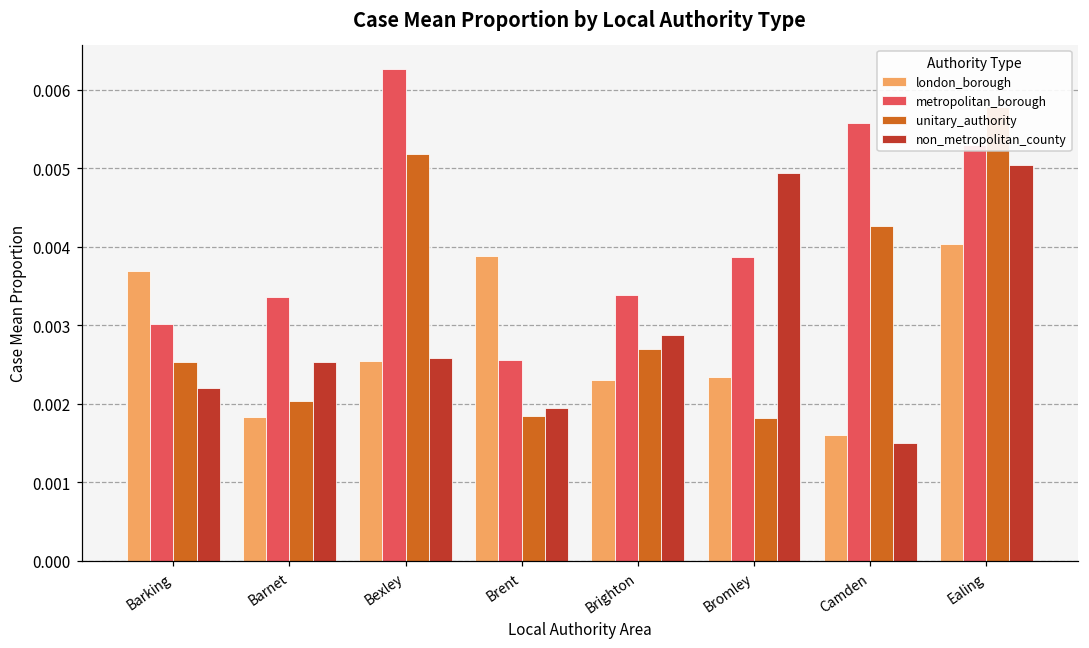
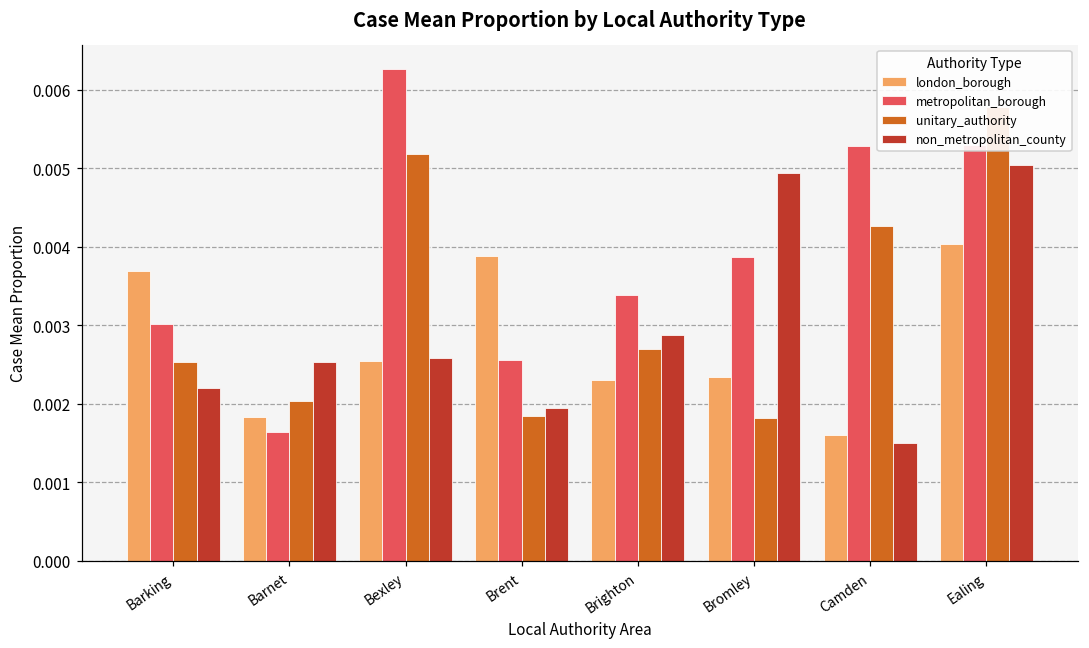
  {
    "london_borough": {
      "Barking": 0.0037,
      "Barnet": 0.0018,
      "Bexley": 0.0025,
      "Brent": 0.0039,
      "Brighton": 0.0023,
      "Bromley": 0.0023,
      "Camden": 0.0016,
      "Ealing": 0.0040
    },
    "metropolitan_borough": {
      "Barking": 0.0030,
-     "Barnet": 0.0034,
+     "Barnet": 0.0016,
      "Bexley": 0.0063,
      "Brent": 0.0026,
      "Brighton": 0.0034,
      "Bromley": 0.0039,
-     "Camden": 0.0056,
+     "Camden": 0.0053,
      "Ealing": 0.0053
    }
  }
